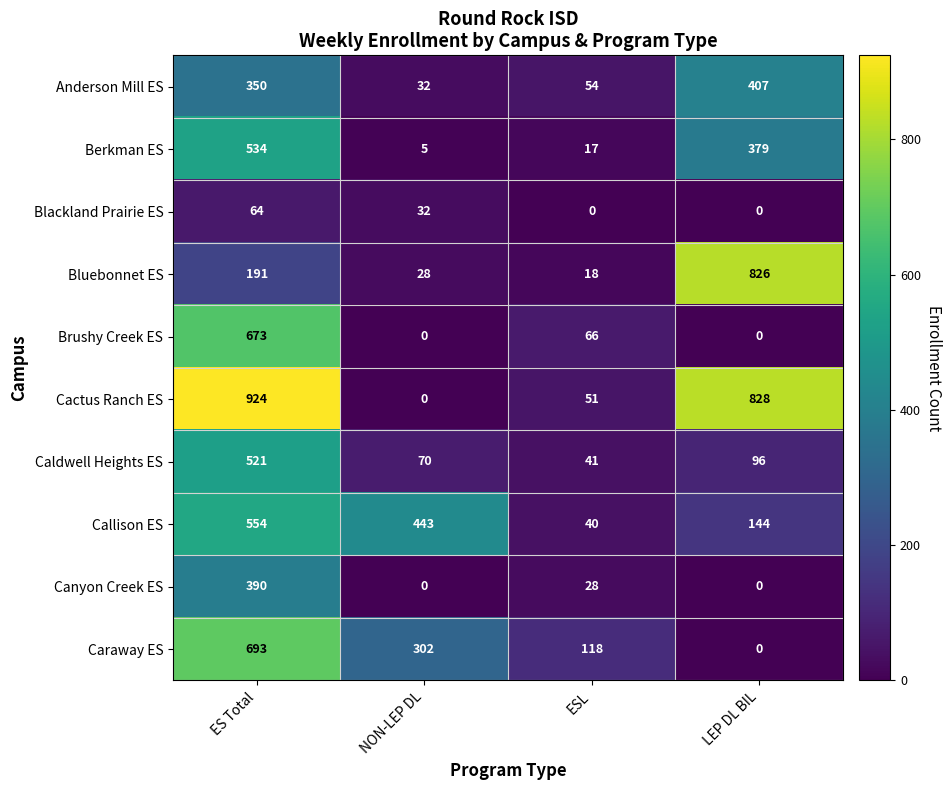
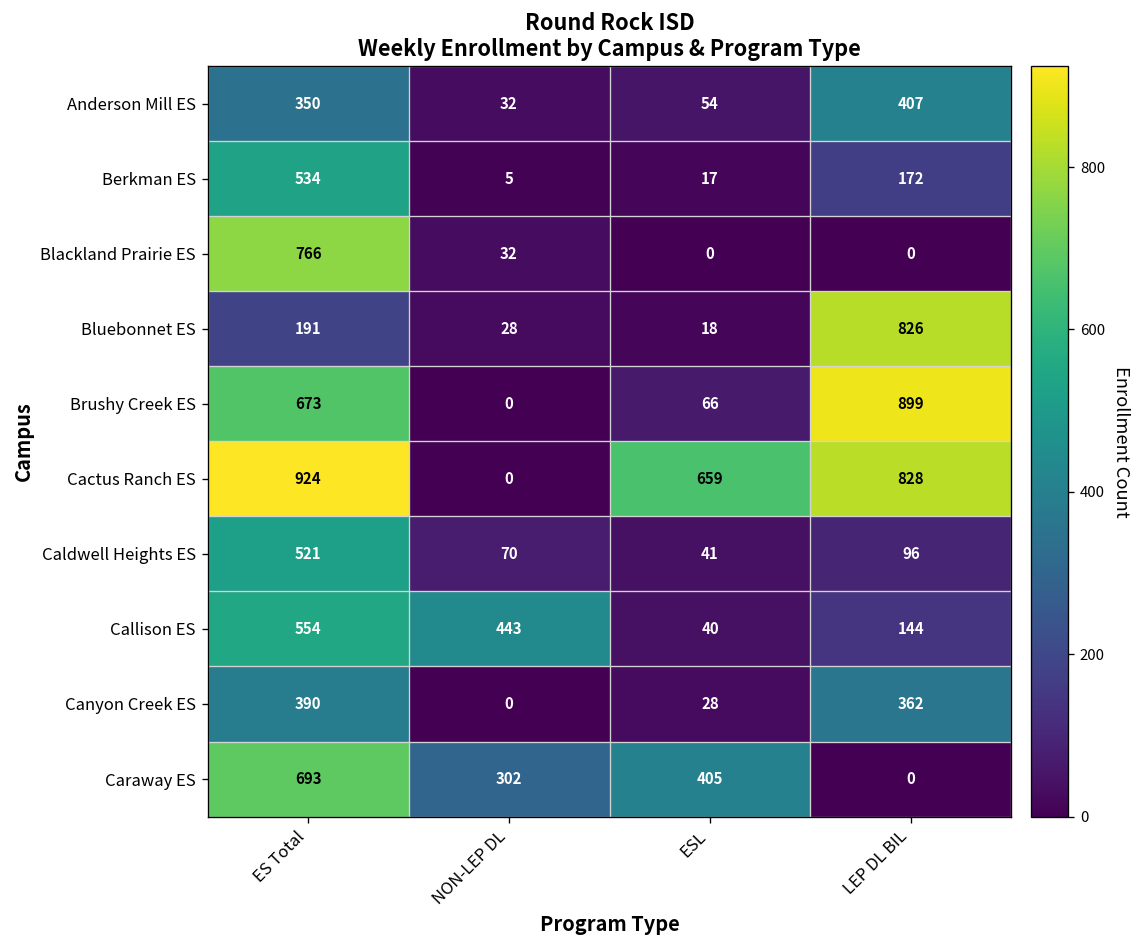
  {
    "Anderson Mill ES": {
      "ES Total": 350,
      "NON-LEP DL": 32,
      "ESL": 54,
      "LEP DL BIL": 407
    },
    "Berkman ES": {
      "ES Total": 534,
      "NON-LEP DL": 5,
      "ESL": 17,
-     "LEP DL BIL": 379
+     "LEP DL BIL": 172
    },
    "Blackland Prairie ES": {
-     "ES Total": 64,
+     "ES Total": 766,
      "NON-LEP DL": 32,
      "ESL": 0,
      "LEP DL BIL": 0
    },
    "Bluebonnet ES": {
      "ES Total": 191,
      "NON-LEP DL": 28,
      "ESL": 18,
      "LEP DL BIL": 826
    },
    "Brushy Creek ES": {
      "ES Total": 673,
      "NON-LEP DL": 0,
      "ESL": 66,
-     "LEP DL BIL": 0
+     "LEP DL BIL": 899
    },
    "Cactus Ranch ES": {
      "ES Total": 924,
      "NON-LEP DL": 0,
-     "ESL": 51,
+     "ESL": 659,
      "LEP DL BIL": 828
    },
    "Caldwell Heights ES": {
      "ES Total": 521,
      "NON-LEP DL": 70,
      "ESL": 41,
      "LEP DL BIL": 96
    },
    "Callison ES": {
      "ES Total": 554,
      "NON-LEP DL": 443,
      "ESL": 40,
      "LEP DL BIL": 144
    },
    "Canyon Creek ES": {
      "ES Total": 390,
      "NON-LEP DL": 0,
      "ESL": 28,
-     "LEP DL BIL": 0
+     "LEP DL BIL": 362
    },
    "Caraway ES": {
      "ES Total": 693,
      "NON-LEP DL": 302,
-     "ESL": 118,
+     "ESL": 405,
      "LEP DL BIL": 0
    }
  }
